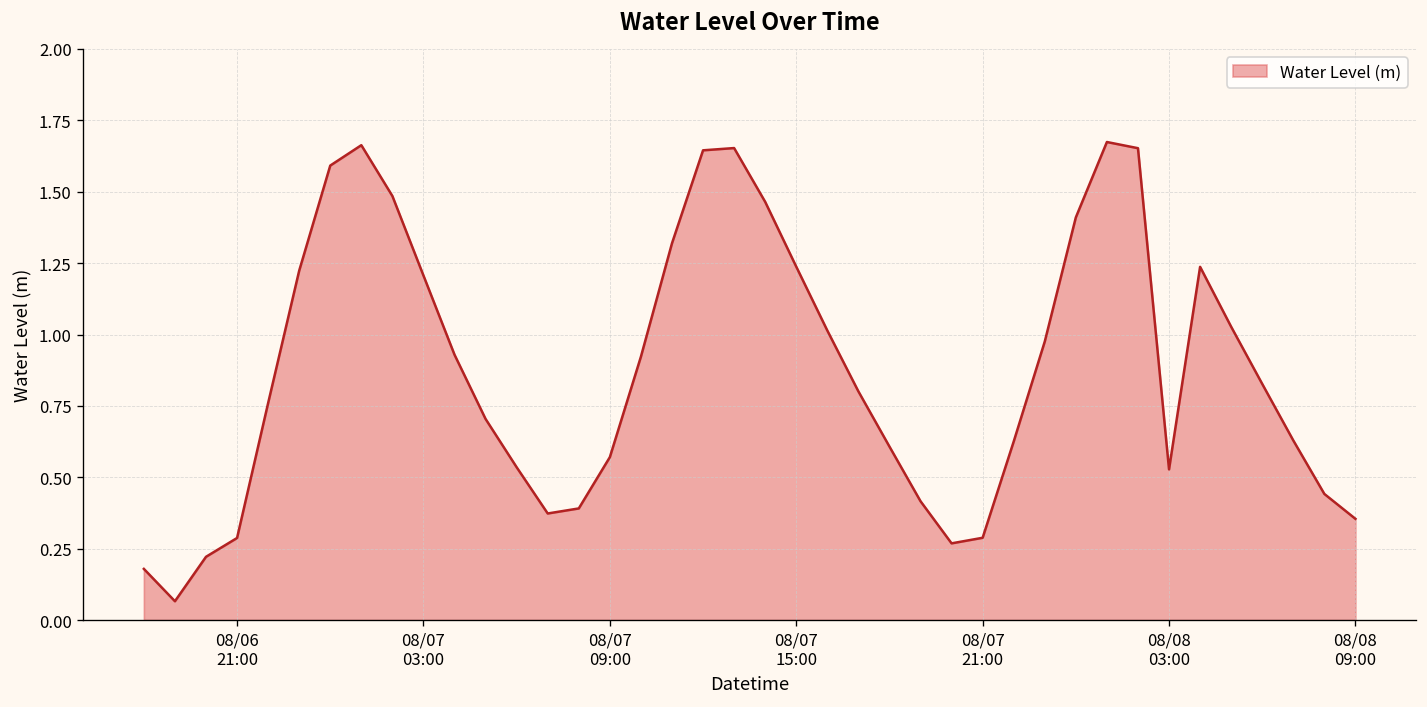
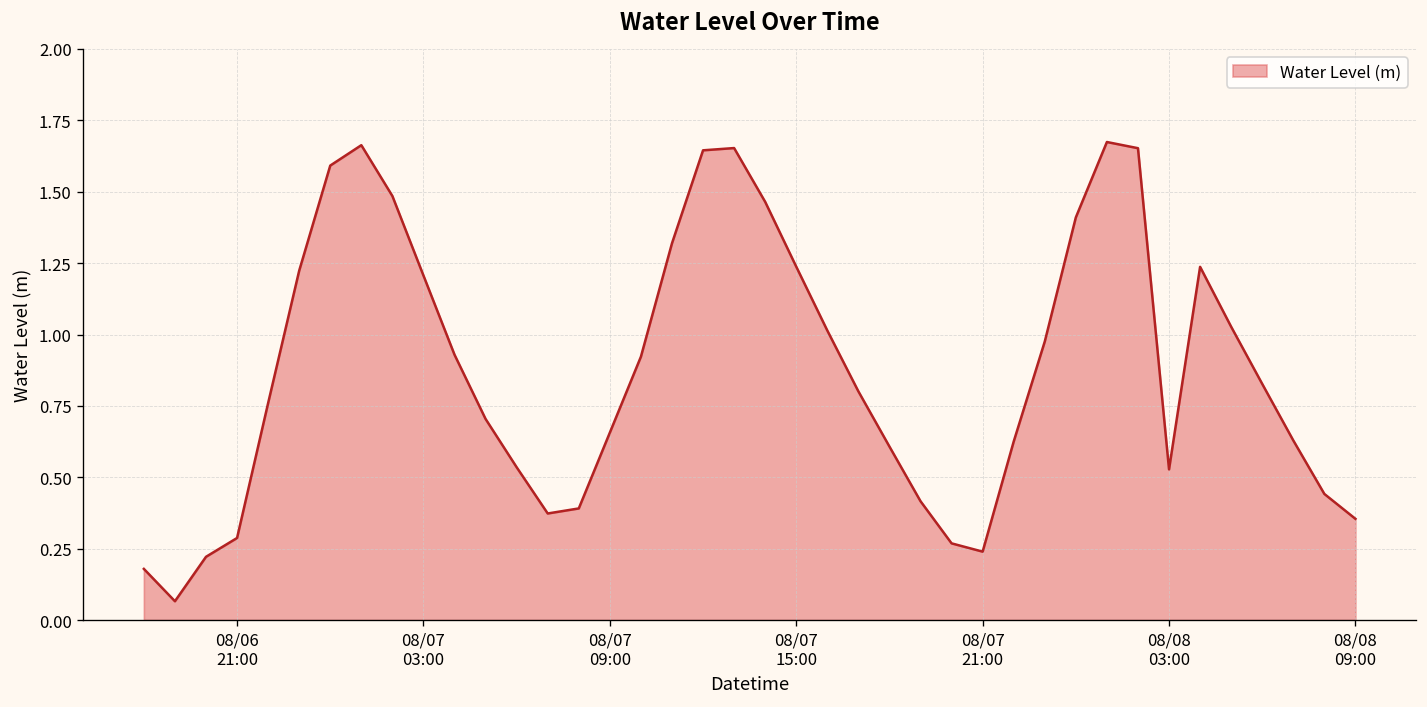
  {
    "08/06 21:00": 0.29,
    "08/07 03:00": 1.21,
-   "08/07 09:00": 0.57,
+   "08/07 09:00": 0.66,
    "08/07 15:00": 1.24,
-   "08/07 21:00": 0.29,
+   "08/07 21:00": 0.24,
    "08/08 03:00": 0.53,
    "08/08 09:00": 0.35
  }
